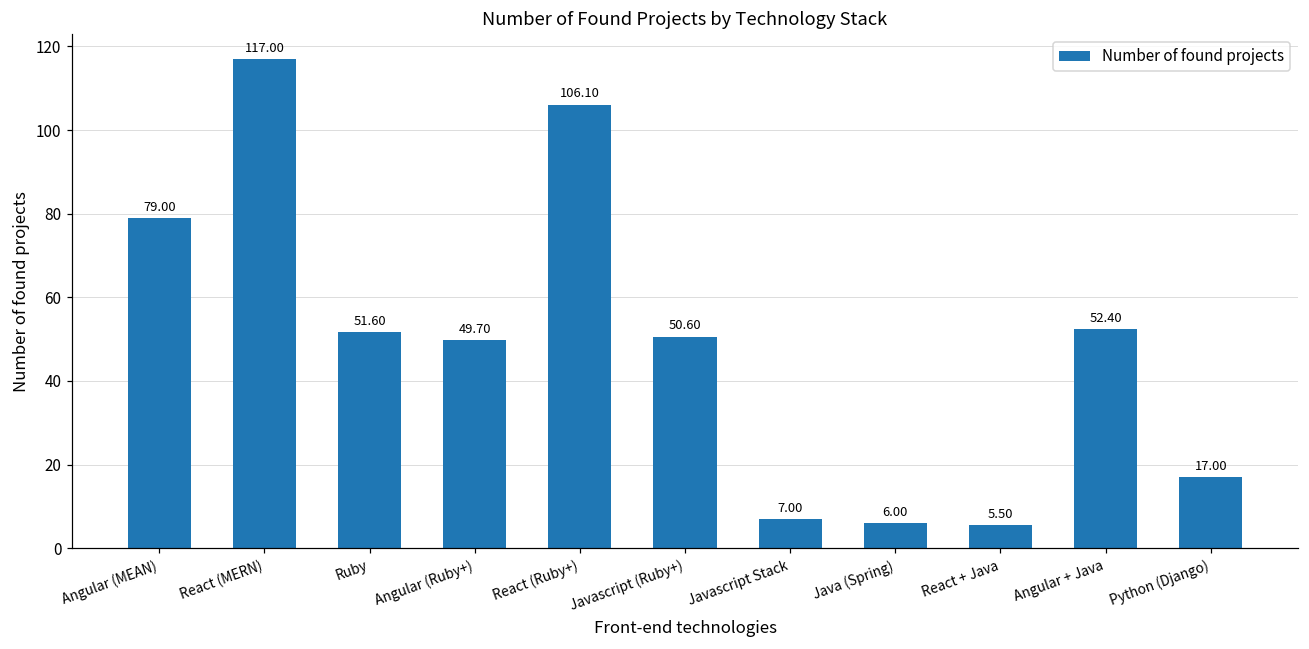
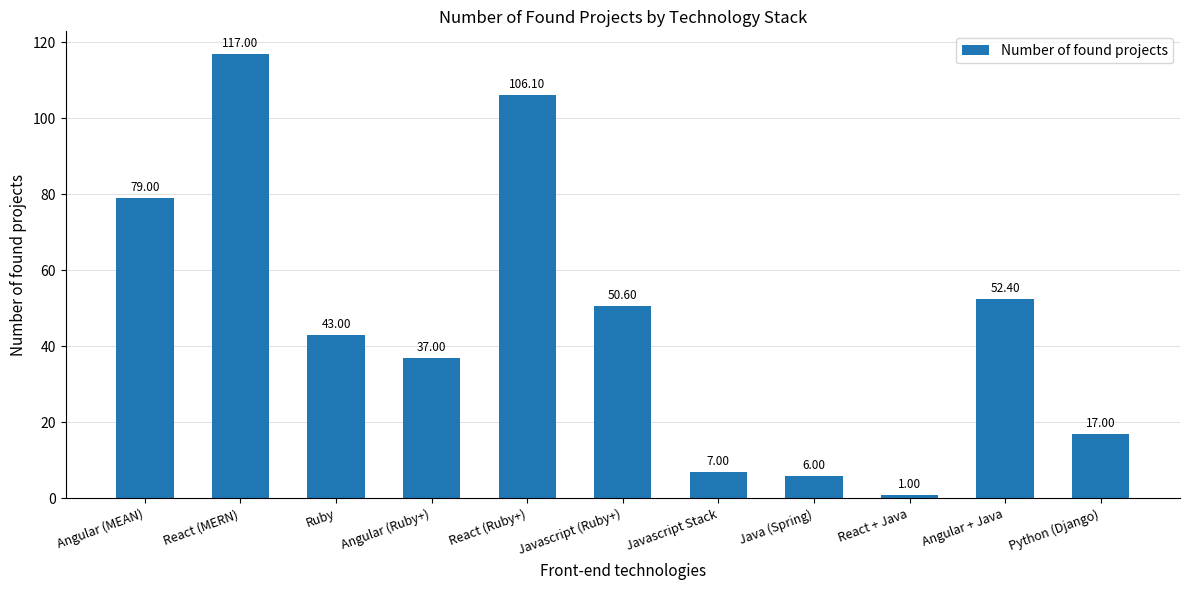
  {
    "Angular (MEAN)": 79.00,
    "React (MERN)": 117.00,
-   "Ruby": 51.60,
-   "Angular (Ruby+)": 49.70,
+   "Ruby": 43.00,
+   "Angular (Ruby+)": 37.00,
    "React (Ruby+)": 106.10,
    "Javascript (Ruby+)": 50.60,
    "Javascript Stack": 7.00,
    "Java (Spring)": 6.00,
-   "React + Java": 5.50,
+   "React + Java": 1.00,
    "Angular + Java": 52.40,
    "Python (Django)": 17.00
  }
